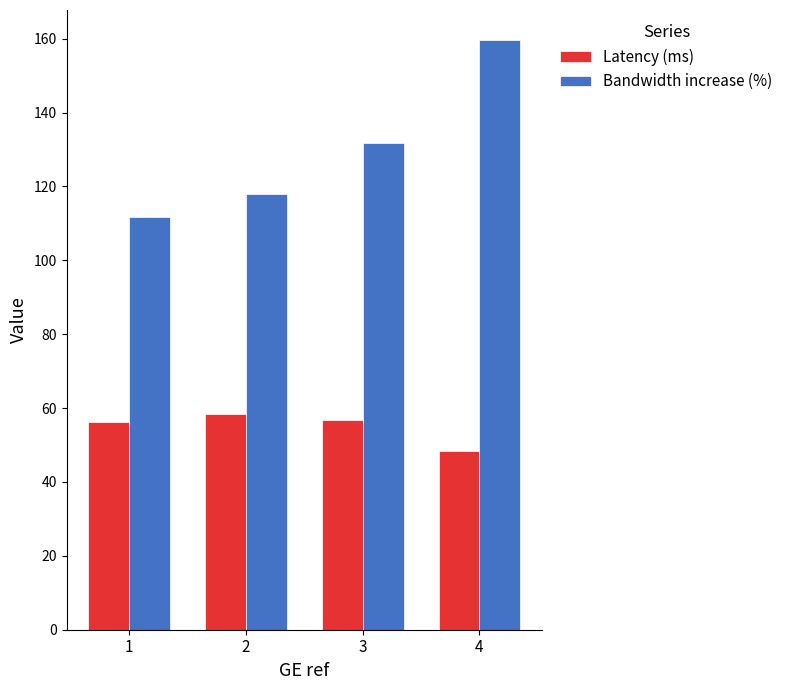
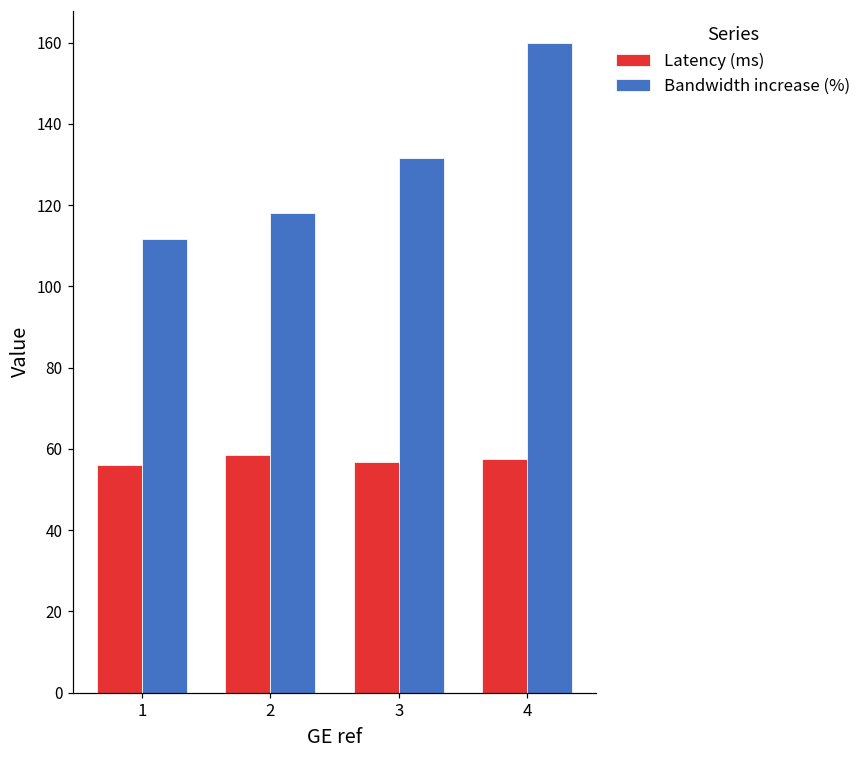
  {
    "Latency (ms)": {
      "1": 56,
      "2": 59,
      "3": 57,
-     "4": 48
+     "4": 58
    },
    "Bandwidth increase (%)": {
      "1": 112,
      "2": 118,
      "3": 132,
      "4": 160
    }
  }
